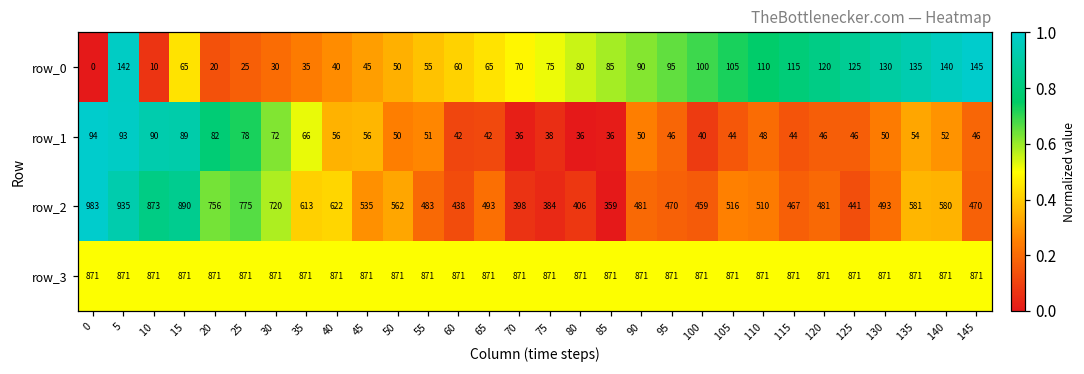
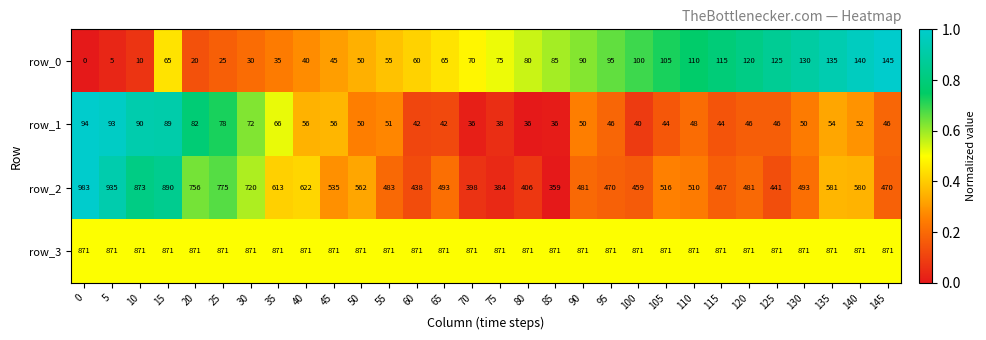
  {
    "row_0": {
      "0": 0,
-     "5": 142,
+     "5": 5,
      "10": 10,
      "15": 65,
      "20": 20,
      "25": 25,
      "30": 30,
      "35": 35,
      "40": 40,
      "45": 45,
      "50": 50,
      "55": 55,
      "60": 60,
      "65": 65,
      "70": 70,
      "75": 75,
      "80": 80,
      "85": 85,
      "90": 90,
      "95": 95,
      "100": 100,
      "105": 105,
      "110": 110,
      "115": 115,
      "120": 120,
      "125": 125,
      "130": 130,
      "135": 135,
      "140": 140,
      "145": 145
    },
    "row_1": {
      "0": 94,
      "5": 93,
      "10": 90,
      "15": 89,
      "20": 82,
      "25": 78,
      "30": 72,
      "35": 66,
      "40": 56,
      "45": 56,
      "50": 50,
      "55": 51,
      "60": 42,
      "65": 42,
      "70": 36,
      "75": 38,
      "80": 36,
      "85": 36,
      "90": 50,
      "95": 46,
      "100": 40,
      "105": 44,
      "110": 48,
      "115": 44,
      "120": 46,
      "125": 46,
      "130": 50,
      "135": 54,
      "140": 52,
      "145": 46
    },
    "row_2": {
      "0": 983,
      "5": 935,
      "10": 873,
      "15": 890,
      "20": 756,
      "25": 775,
      "30": 720,
      "35": 613,
      "40": 622,
      "45": 535,
      "50": 562,
      "55": 483,
      "60": 438,
      "65": 493,
      "70": 398,
      "75": 384,
      "80": 406,
      "85": 359,
      "90": 481,
      "95": 470,
      "100": 459,
      "105": 516,
      "110": 510,
      "115": 467,
      "120": 481,
      "125": 441,
      "130": 493,
      "135": 581,
      "140": 580,
      "145": 470
    },
    "row_3": {
      "0": 871,
      "5": 871,
      "10": 871,
      "15": 871,
      "20": 871,
      "25": 871,
      "30": 871,
      "35": 871,
      "40": 871,
      "45": 871,
      "50": 871,
      "55": 871,
      "60": 871,
      "65": 871,
      "70": 871,
      "75": 871,
      "80": 871,
      "85": 871,
      "90": 871,
      "95": 871,
      "100": 871,
      "105": 871,
      "110": 871,
      "115": 871,
      "120": 871,
      "125": 871,
      "130": 871,
      "135": 871,
      "140": 871,
      "145": 871
    }
  }
